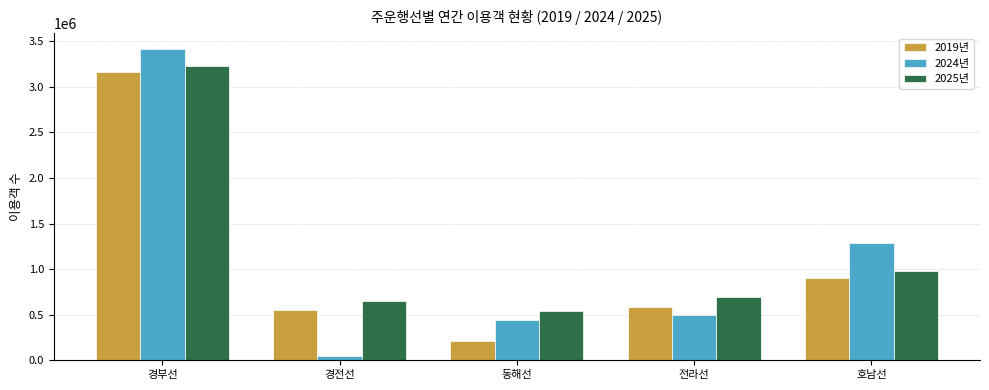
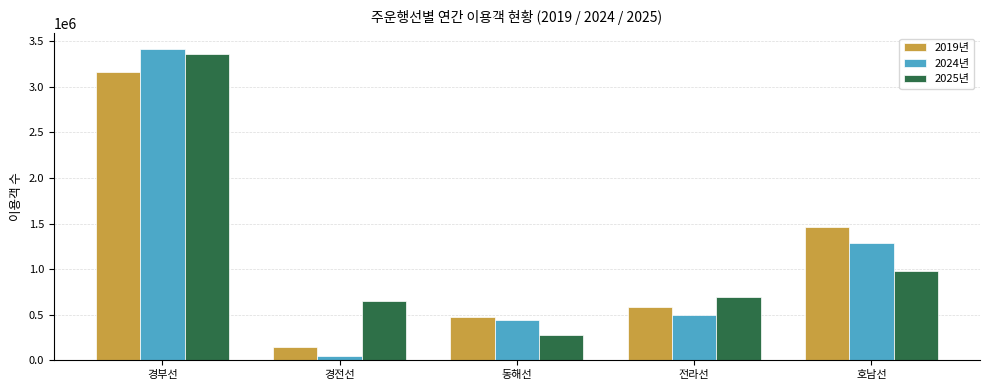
  {
    "2019년": {
      "경부선": 3200000,
-     "경전선": 600000,
-     "동해선": 200000,
+     "경전선": 100000,
+     "동해선": 500000,
      "전라선": 600000,
-     "호남선": 900000
+     "호남선": 1500000
    },
    "2024년": {
      "경부선": 3400000,
      "경전선": 100000,
      "동해선": 400000,
      "전라선": 500000,
      "호남선": 1300000
    },
    "2025년": {
-     "경부선": 3200000,
+     "경부선": 3400000,
      "경전선": 700000,
-     "동해선": 500000,
+     "동해선": 300000,
      "전라선": 700000,
      "호남선": 1000000
    }
  }
